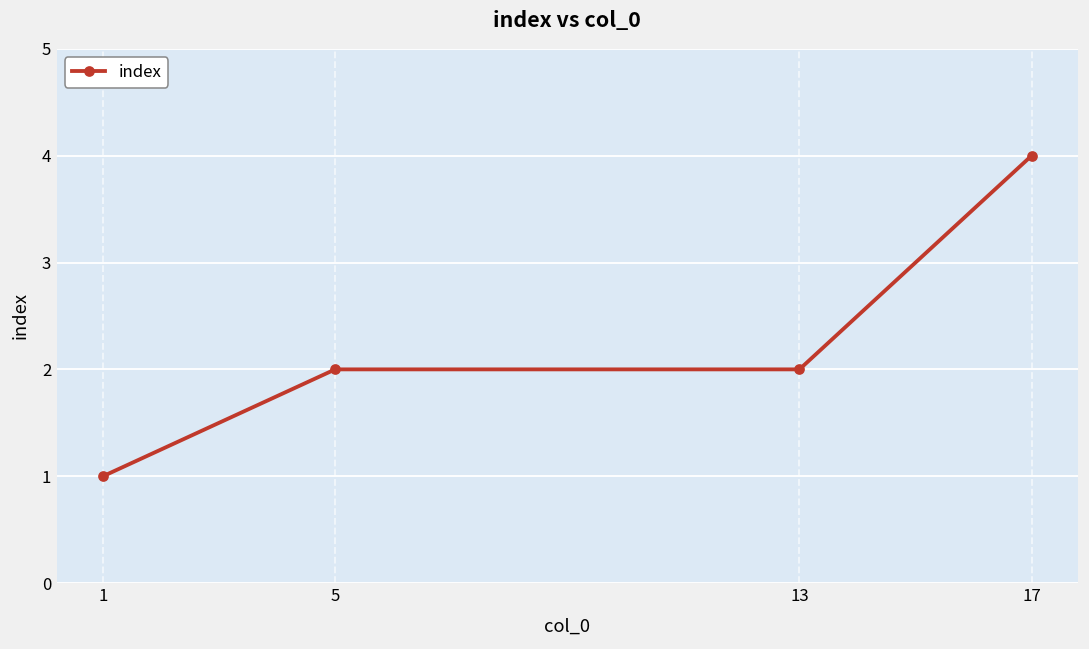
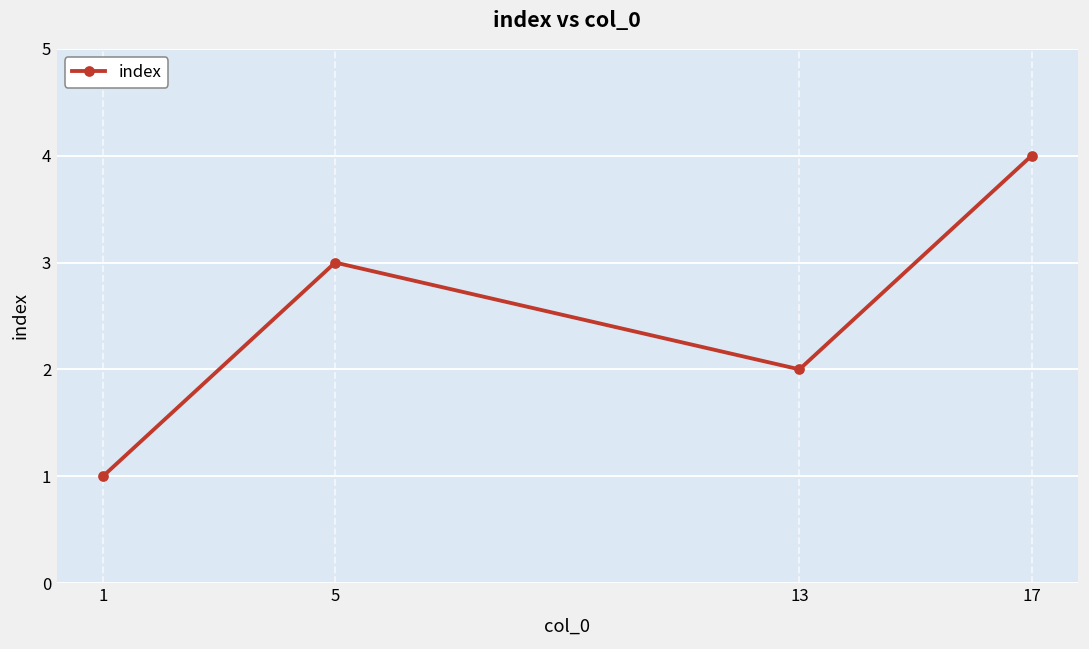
  {
    "1": 1,
-   "5": 2,
+   "5": 3,
    "13": 2,
    "17": 4
  }
